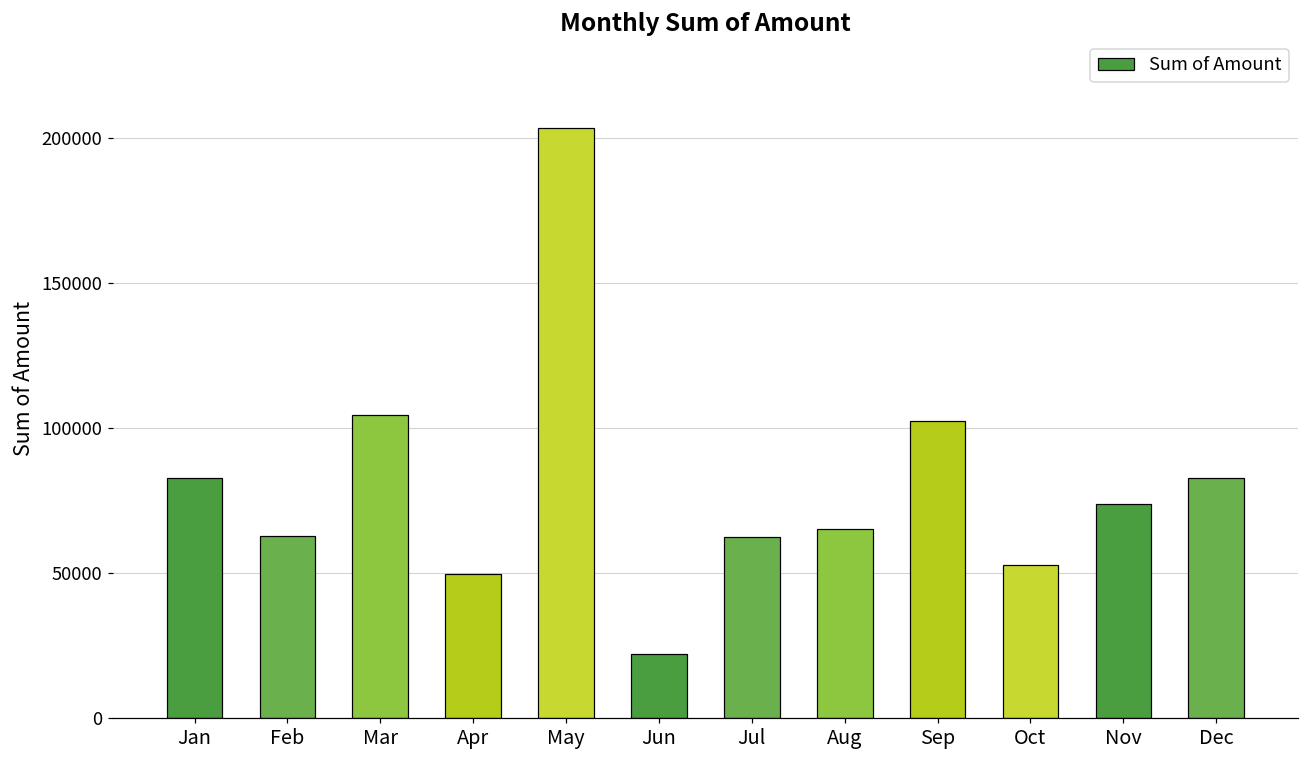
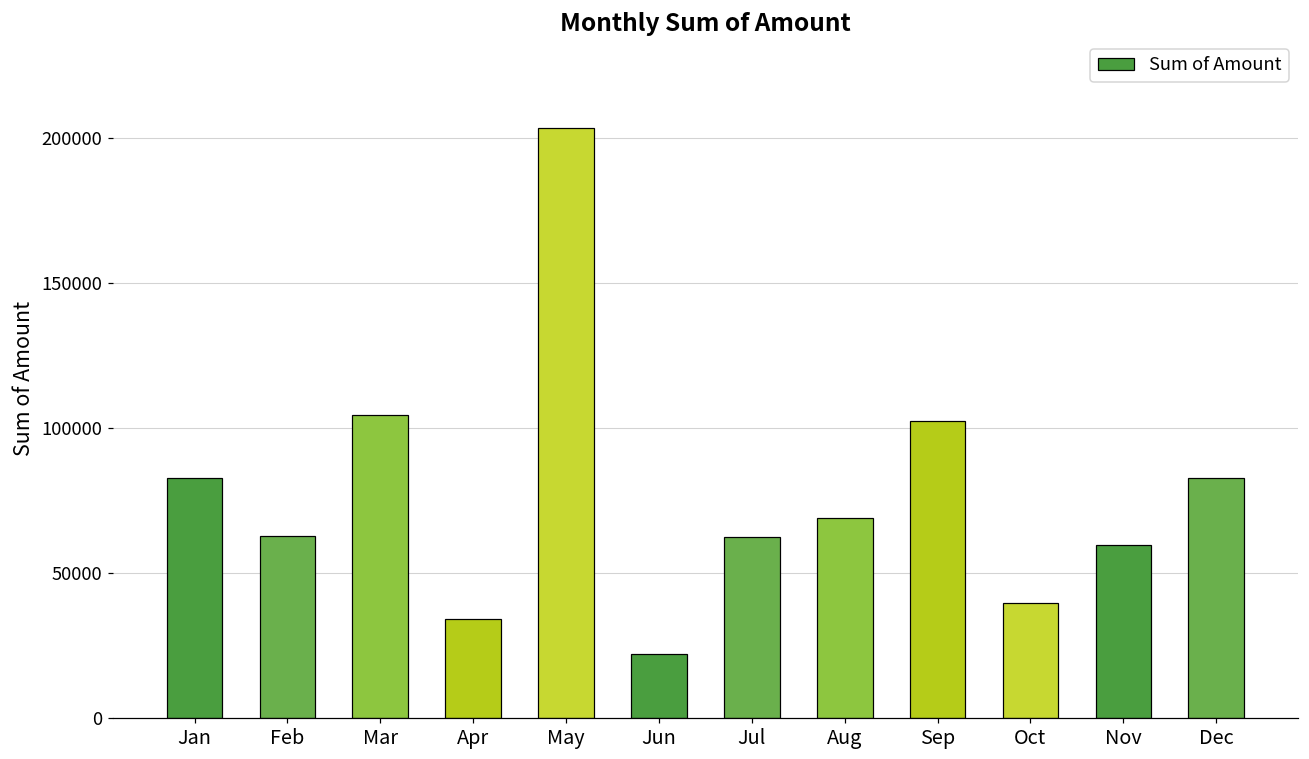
  {
    "Jan": 83000,
    "Feb": 63000,
    "Mar": 105000,
-   "Apr": 49000,
+   "Apr": 34000,
    "May": 203000,
    "Jun": 22000,
    "Jul": 62000,
-   "Aug": 65000,
+   "Aug": 69000,
    "Sep": 102000,
-   "Oct": 53000,
-   "Nov": 74000,
+   "Oct": 40000,
+   "Nov": 60000,
    "Dec": 83000
  }
